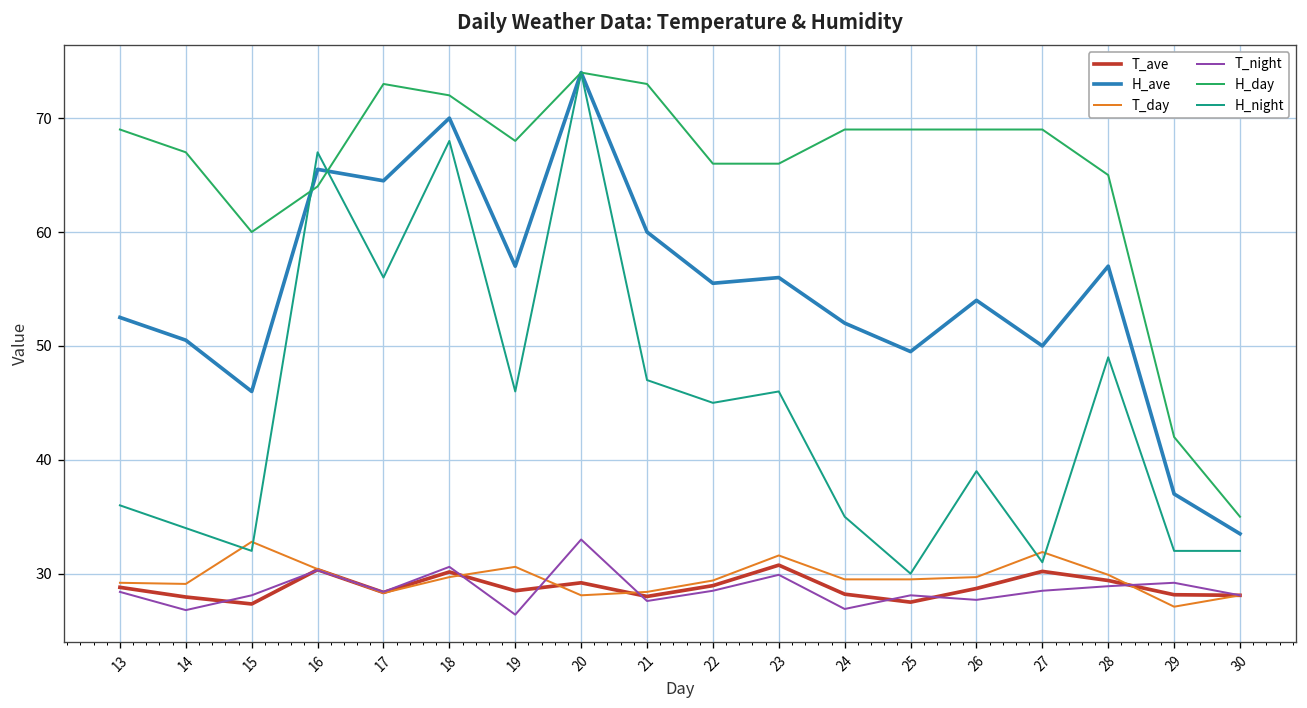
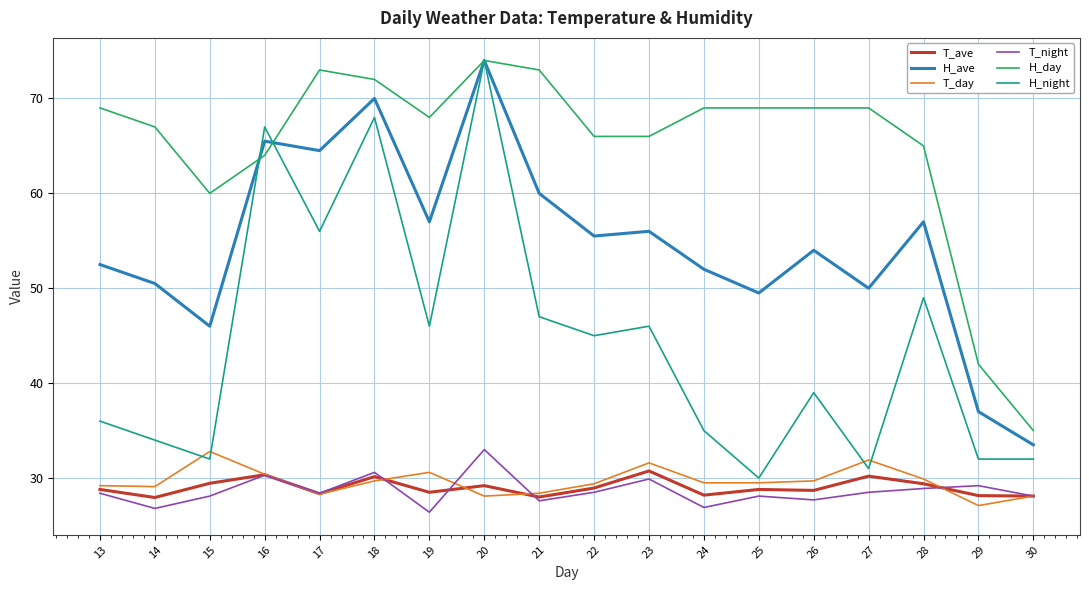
  {
    "T_ave": {
      "13": 29,
      "14": 28,
-     "15": 27,
+     "15": 29,
      "18": 30,
      "19": 29,
      "20": 29,
      "21": 28,
      "22": 29,
      "23": 31,
      "24": 28,
-     "25": 28,
+     "25": 29,
      "26": 29,
      "27": 30,
      "28": 29,
      "29": 28
    },
    "H_ave": {
      "13": 53,
      "14": 51,
      "15": 46,
      "16": 66,
      "17": 65,
      "18": 70,
      "19": 57,
      "21": 60,
      "22": 56,
      "23": 56,
      "24": 52,
      "25": 50,
      "26": 54,
      "27": 50,
      "28": 57,
      "29": 37,
      "30": 34
    },
    "T_day": {
      "13": 29,
      "14": 29,
      "15": 33,
      "18": 30,
      "19": 31,
      "20": 28,
      "21": 28,
      "22": 29,
      "23": 32,
      "24": 30,
      "25": 30,
      "26": 30,
      "27": 32,
      "28": 30,
      "29": 27
    },
    "T_night": {
      "13": 28,
      "14": 27,
      "15": 28,
      "18": 31,
      "19": 26,
      "20": 33,
      "21": 28,
      "22": 29,
      "23": 30,
      "24": 27,
      "25": 28,
      "26": 28,
      "27": 29,
      "28": 29,
      "29": 29
    }
  }
